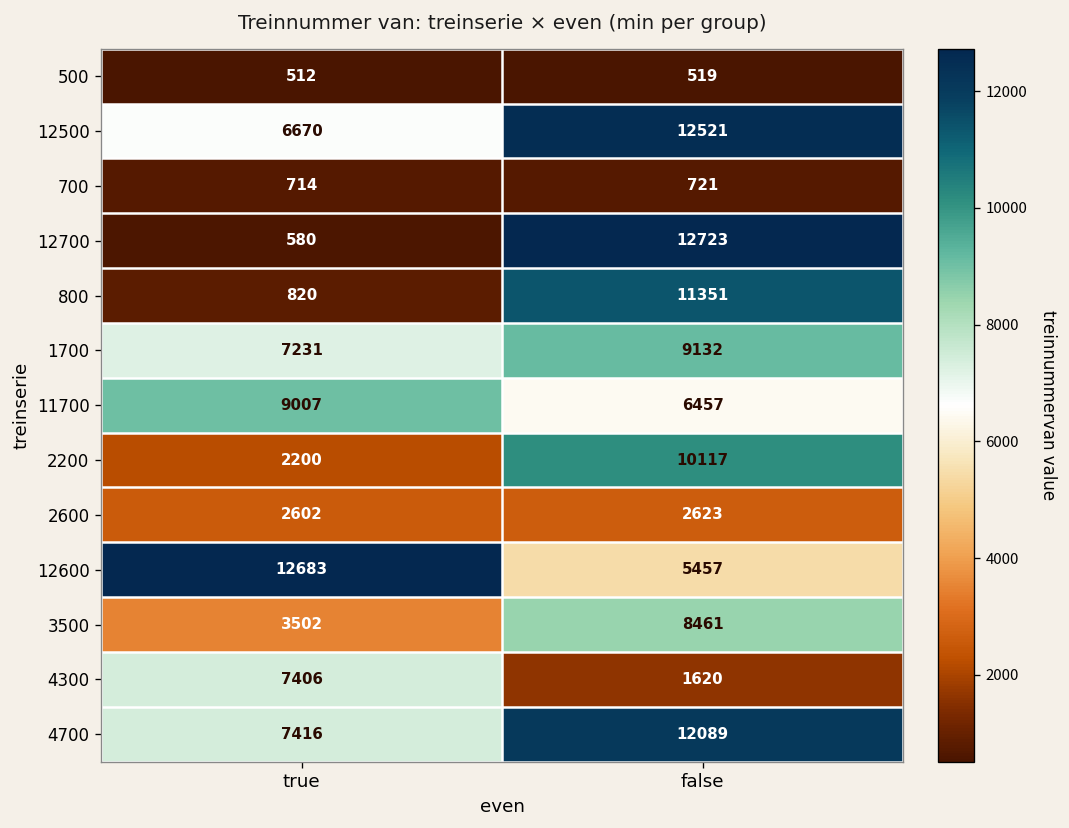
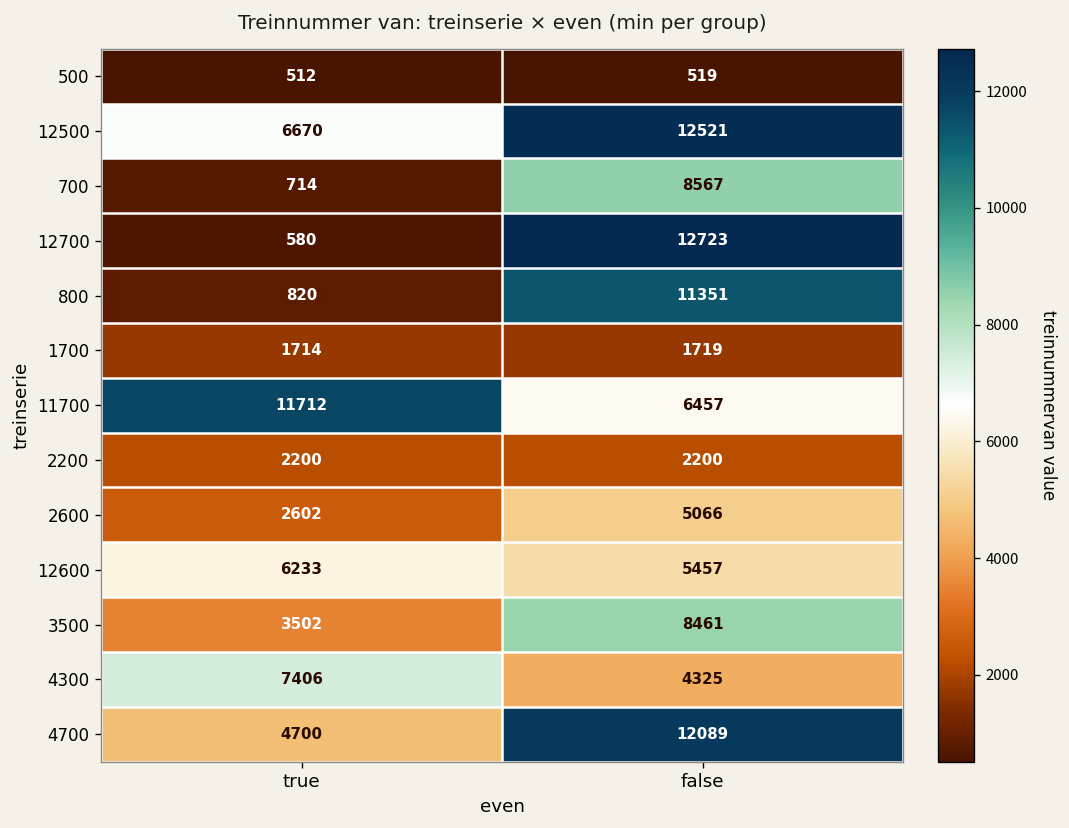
  {
    "500": {
      "true": 512,
      "false": 519
    },
    "12500": {
      "true": 6670,
      "false": 12521
    },
    "700": {
      "true": 714,
-     "false": 721
+     "false": 8567
    },
    "12700": {
      "true": 580,
      "false": 12723
    },
    "800": {
      "true": 820,
      "false": 11351
    },
    "1700": {
-     "true": 7231,
-     "false": 9132
+     "true": 1714,
+     "false": 1719
    },
    "11700": {
-     "true": 9007,
+     "true": 11712,
      "false": 6457
    },
    "2200": {
      "true": 2200,
-     "false": 10117
+     "false": 2200
    },
    "2600": {
      "true": 2602,
-     "false": 2623
+     "false": 5066
    },
    "12600": {
-     "true": 12683,
+     "true": 6233,
      "false": 5457
    },
    "3500": {
      "true": 3502,
      "false": 8461
    },
    "4300": {
      "true": 7406,
-     "false": 1620
+     "false": 4325
    },
    "4700": {
-     "true": 7416,
+     "true": 4700,
      "false": 12089
    }
  }
